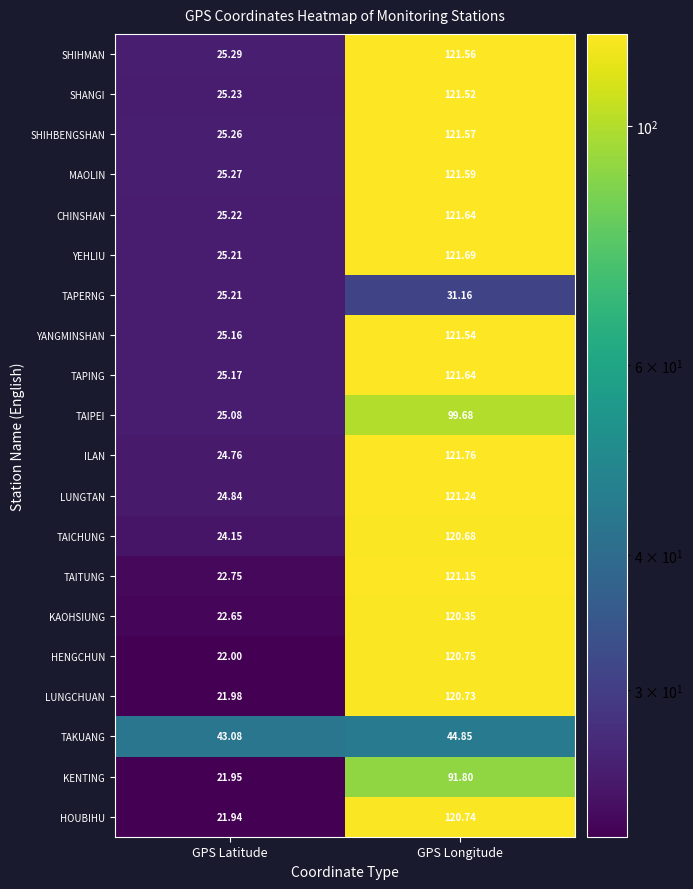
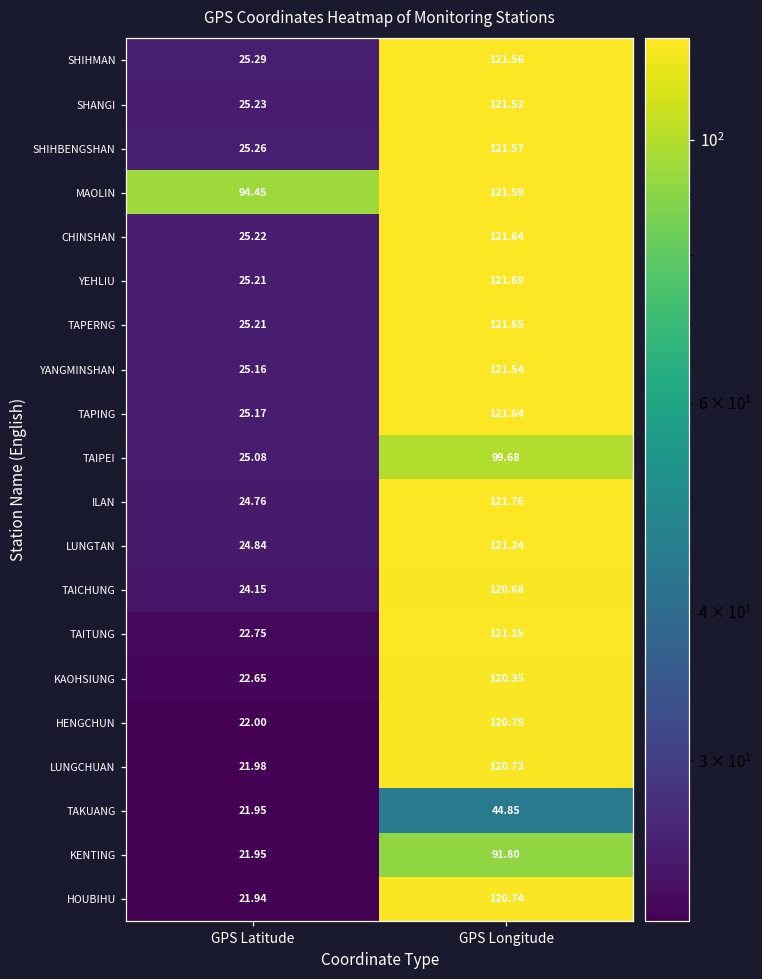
  {
    "SHIHMAN": {
      "GPS Latitude": 25.29,
      "GPS Longitude": 121.56
    },
    "SHANGI": {
      "GPS Latitude": 25.23,
      "GPS Longitude": 121.52
    },
    "SHIHBENGSHAN": {
      "GPS Latitude": 25.26,
      "GPS Longitude": 121.57
    },
    "MAOLIN": {
-     "GPS Latitude": 25.27,
+     "GPS Latitude": 94.45,
      "GPS Longitude": 121.59
    },
    "CHINSHAN": {
      "GPS Latitude": 25.22,
      "GPS Longitude": 121.64
    },
    "YEHLIU": {
      "GPS Latitude": 25.21,
      "GPS Longitude": 121.69
    },
    "TAPERNG": {
      "GPS Latitude": 25.21,
-     "GPS Longitude": 31.16
+     "GPS Longitude": 121.65
    },
    "YANGMINSHAN": {
      "GPS Latitude": 25.16,
      "GPS Longitude": 121.54
    },
    "TAPING": {
      "GPS Latitude": 25.17,
      "GPS Longitude": 121.64
    },
    "TAIPEI": {
      "GPS Latitude": 25.08,
      "GPS Longitude": 99.68
    },
    "ILAN": {
      "GPS Latitude": 24.76,
      "GPS Longitude": 121.76
    },
    "LUNGTAN": {
      "GPS Latitude": 24.84,
      "GPS Longitude": 121.24
    },
    "TAICHUNG": {
      "GPS Latitude": 24.15,
      "GPS Longitude": 120.68
    },
    "TAITUNG": {
      "GPS Latitude": 22.75,
      "GPS Longitude": 121.15
    },
    "KAOHSIUNG": {
      "GPS Latitude": 22.65,
      "GPS Longitude": 120.35
    },
    "HENGCHUN": {
      "GPS Latitude": 22.00,
      "GPS Longitude": 120.75
    },
    "LUNGCHUAN": {
      "GPS Latitude": 21.98,
      "GPS Longitude": 120.73
    },
    "TAKUANG": {
-     "GPS Latitude": 43.08,
+     "GPS Latitude": 21.95,
      "GPS Longitude": 44.85
    },
    "KENTING": {
      "GPS Latitude": 21.95,
      "GPS Longitude": 91.80
    },
    "HOUBIHU": {
      "GPS Latitude": 21.94,
      "GPS Longitude": 120.74
    }
  }
